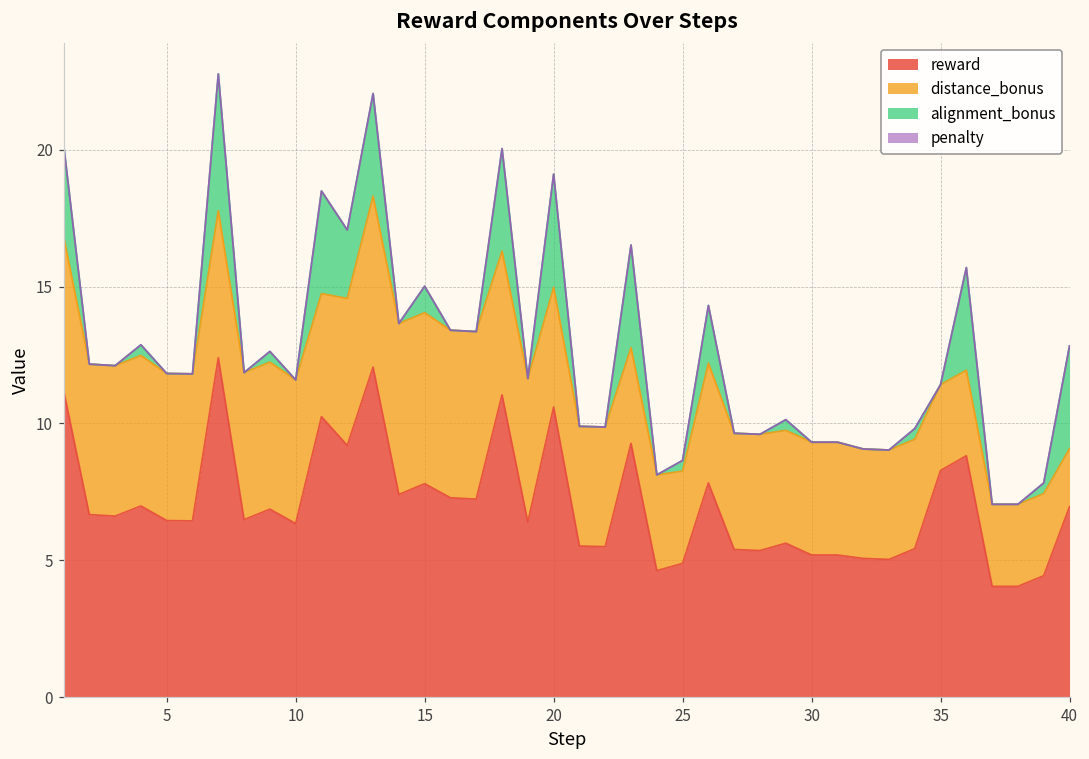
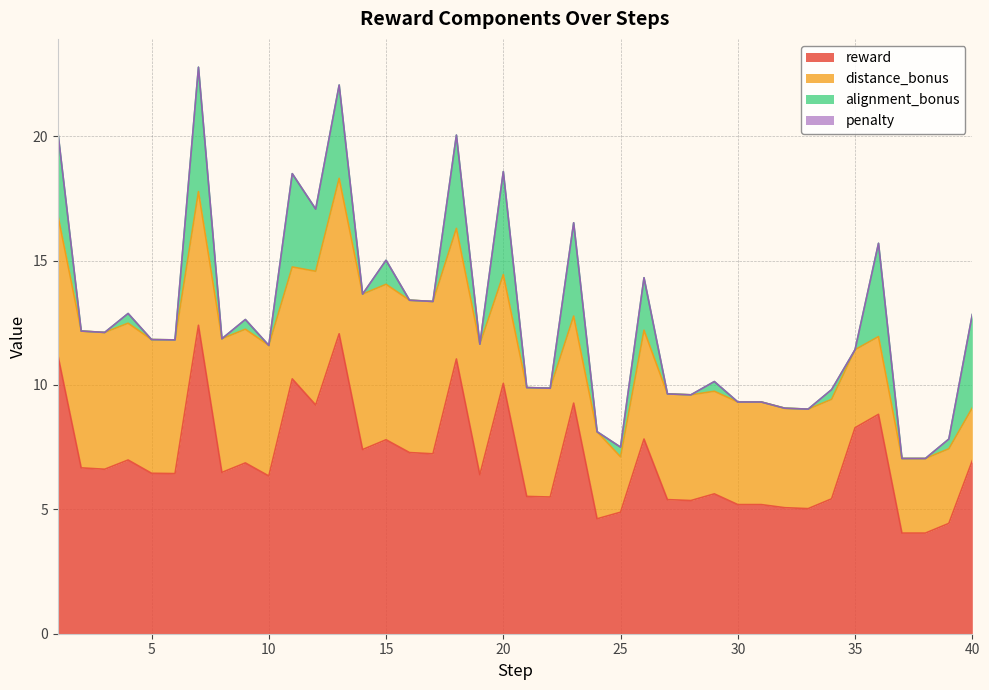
  {
    "reward": {
      "5": 6.5,
      "10": 6.3,
      "15": 7.8,
-     "20": 10.6,
+     "20": 10.1,
      "25": 4.9,
      "30": 5.2,
      "35": 8.3,
      "40": 7.0
    },
    "distance_bonus": {
      "15": 6.2,
      "20": 4.4,
-     "25": 3.4,
+     "25": 2.2,
      "40": 2.1
    }
  }
